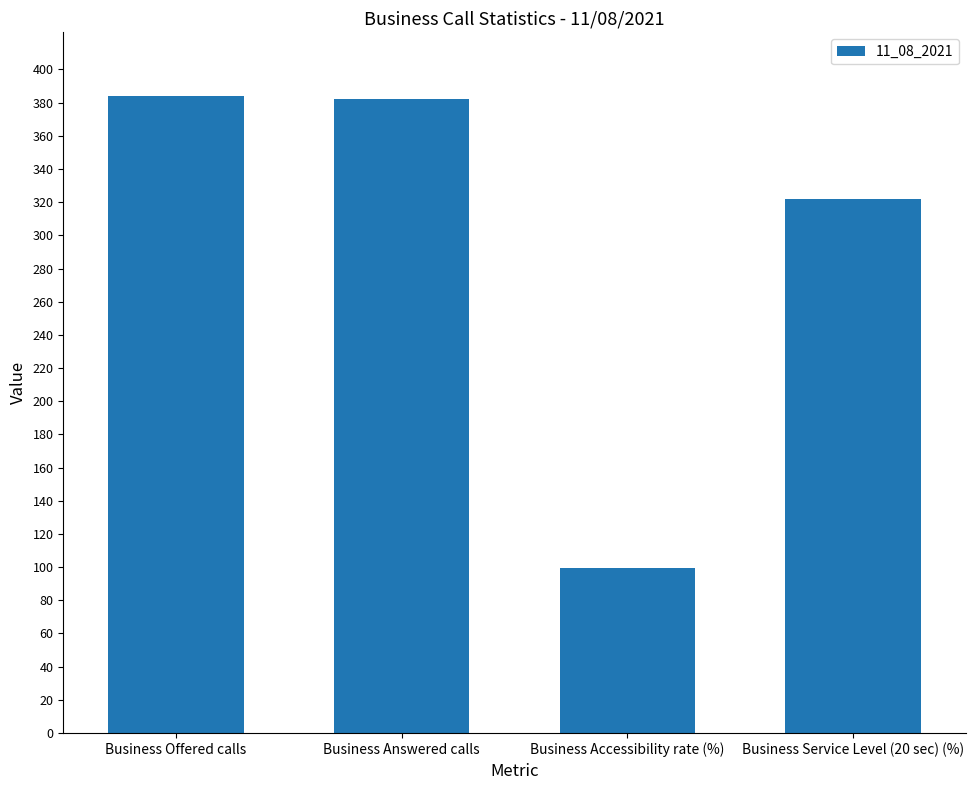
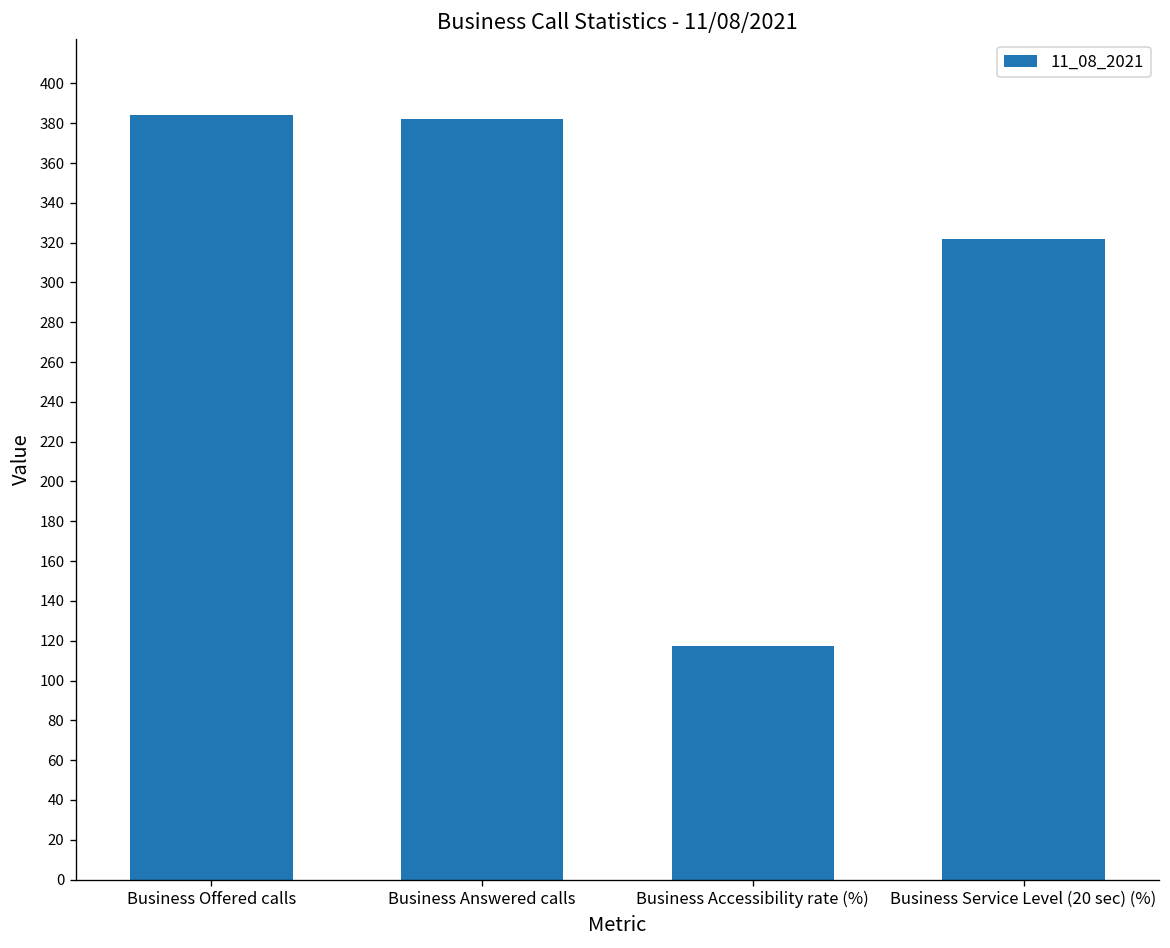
  {
    "Business Offered calls": 384,
    "Business Answered calls": 382,
-   "Business Accessibility rate (%)": 99,
+   "Business Accessibility rate (%)": 117,
    "Business Service Level (20 sec) (%)": 322
  }
